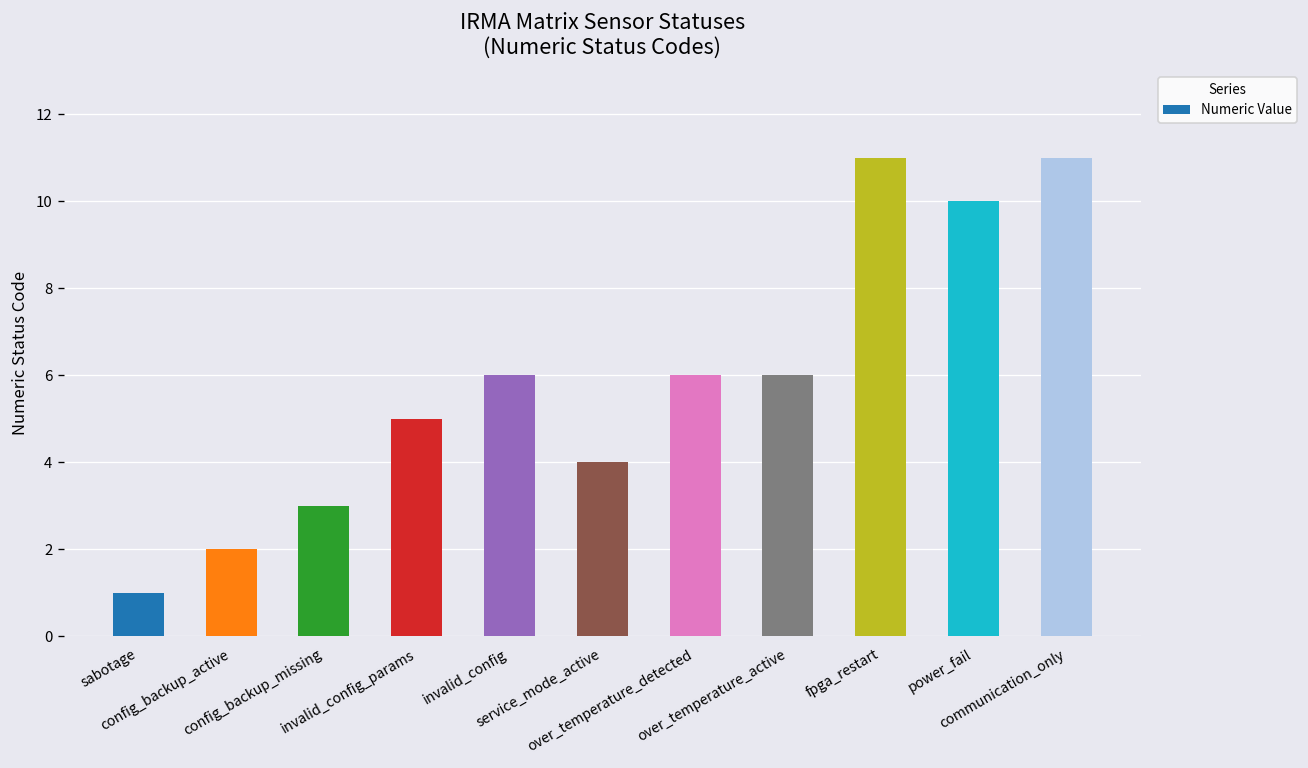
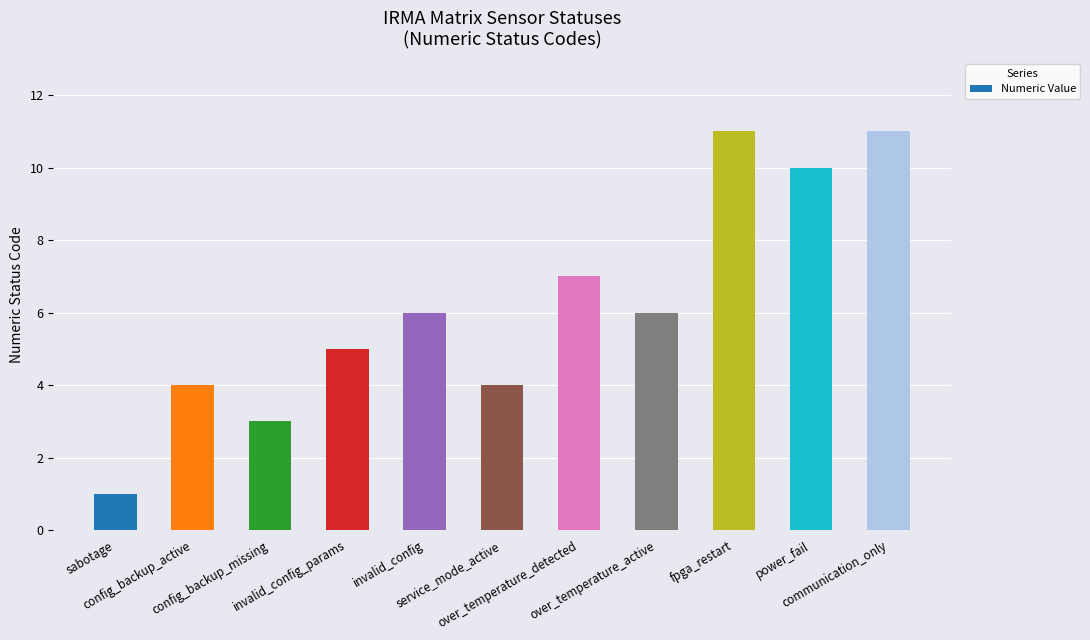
  {
    "sabotage": 1,
-   "config_backup_active": 2,
+   "config_backup_active": 4,
    "config_backup_missing": 3,
    "invalid_config_params": 5,
    "invalid_config": 6,
    "service_mode_active": 4,
-   "over_temperature_detected": 6,
+   "over_temperature_detected": 7,
    "over_temperature_active": 6,
    "fpga_restart": 11,
    "power_fail": 10,
    "communication_only": 11
  }
